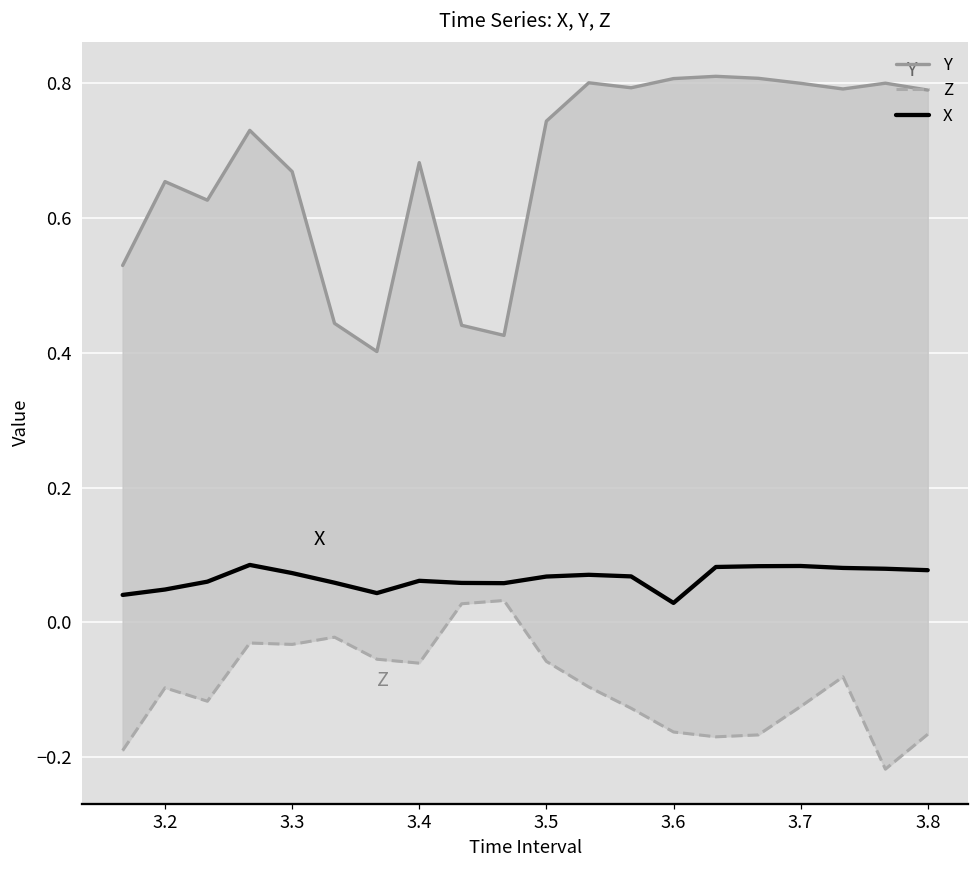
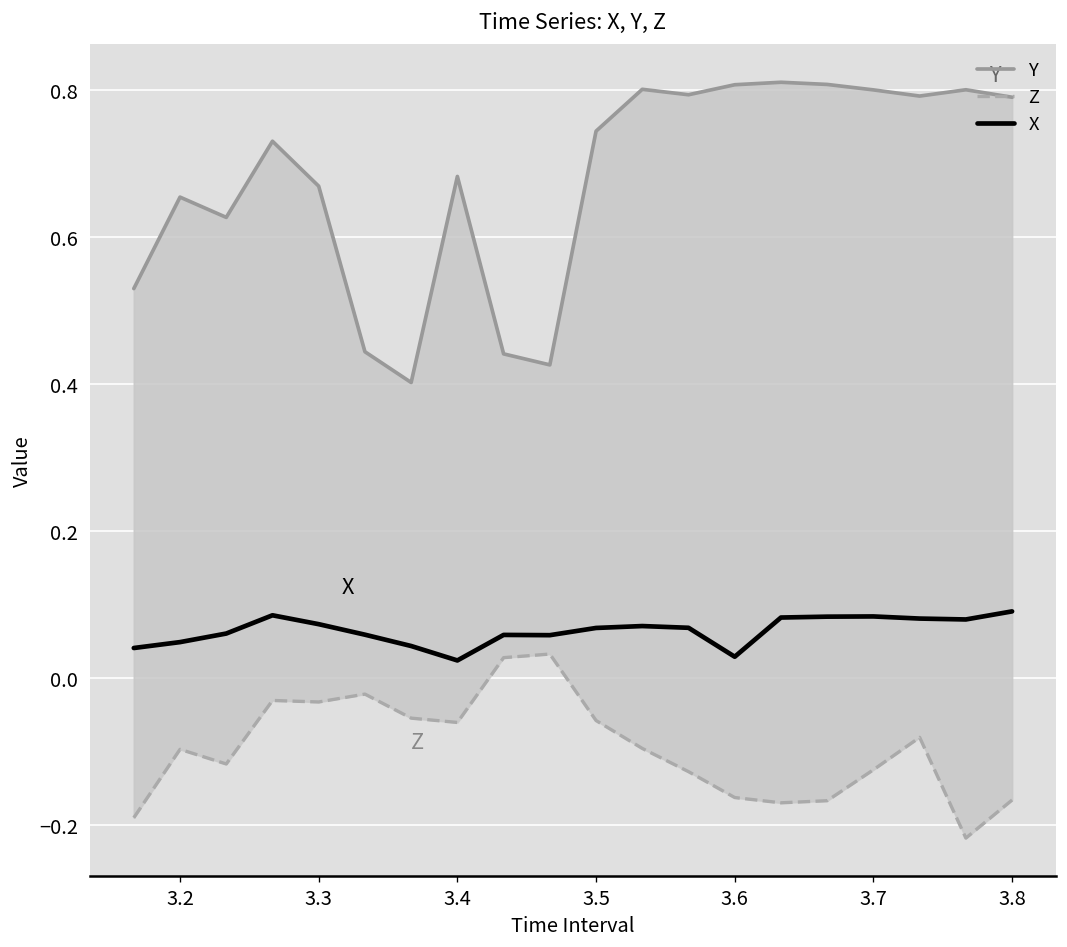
  {
    "X": {
      "3.2": 0.05,
      "3.3": 0.07,
-     "3.4": 0.06,
+     "3.4": 0.02,
      "3.5": 0.07,
      "3.6": 0.03,
      "3.7": 0.08,
-     "3.8": 0.08
+     "3.8": 0.09
    }
  }
